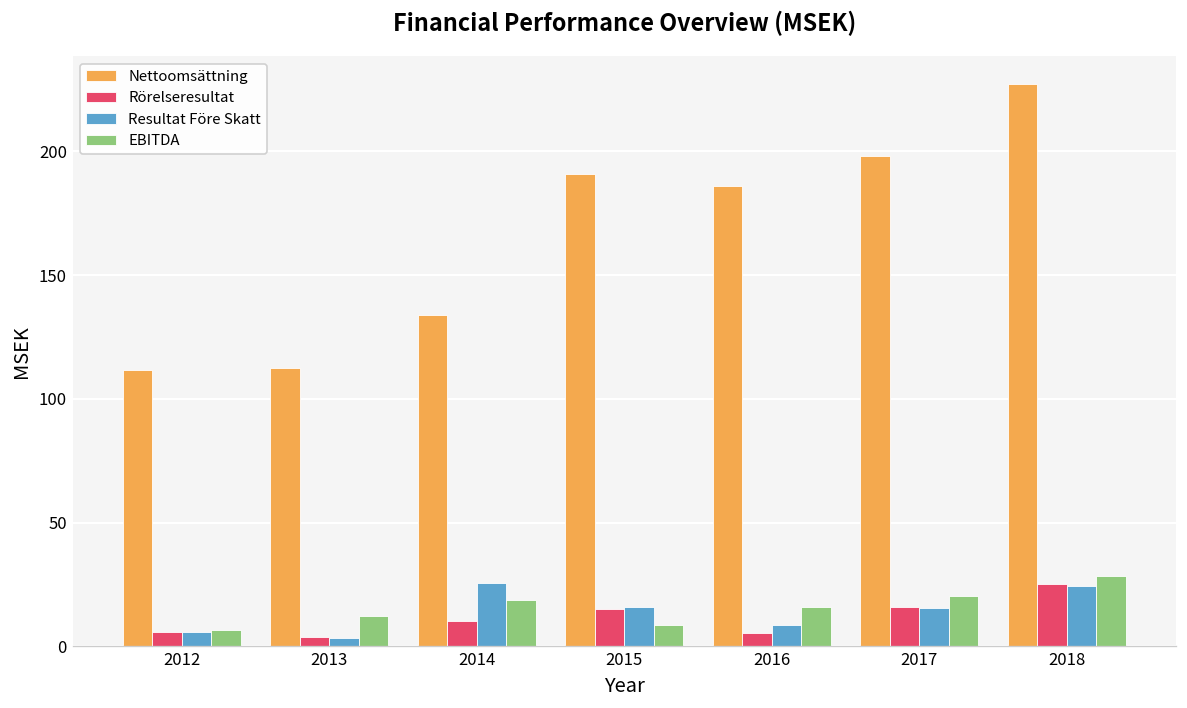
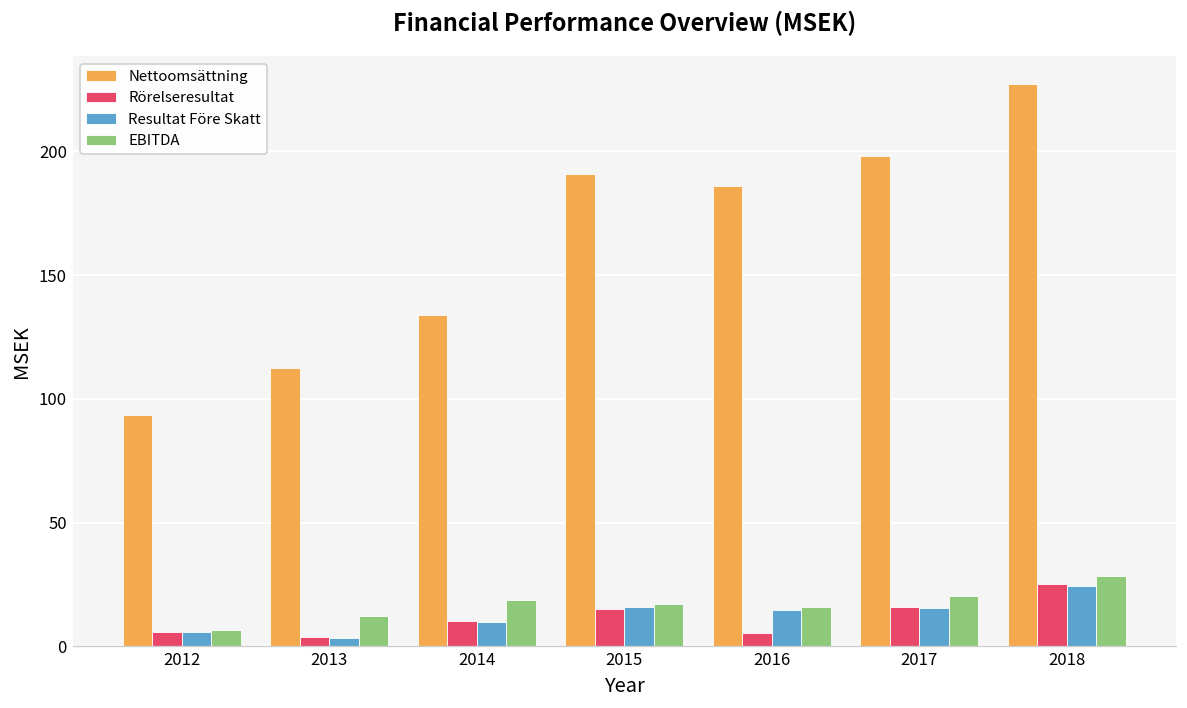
  {
    "Nettoomsättning": {
-     "2012": 112,
+     "2012": 93,
      "2013": 112,
      "2014": 134,
      "2015": 191,
      "2016": 186,
      "2017": 198,
      "2018": 227
    },
    "Rörelseresultat": {
      "2012": 6,
      "2013": 4,
      "2014": 10,
      "2015": 15,
      "2016": 5,
      "2017": 16,
      "2018": 25
    },
    "Resultat Före Skatt": {
      "2012": 6,
      "2013": 4,
-     "2014": 26,
+     "2014": 10,
      "2015": 16,
-     "2016": 9,
+     "2016": 14,
      "2017": 15,
      "2018": 24
    },
    "EBITDA": {
      "2012": 7,
      "2013": 12,
      "2014": 19,
-     "2015": 9,
+     "2015": 17,
      "2016": 16,
      "2017": 20,
      "2018": 29
    }
  }
